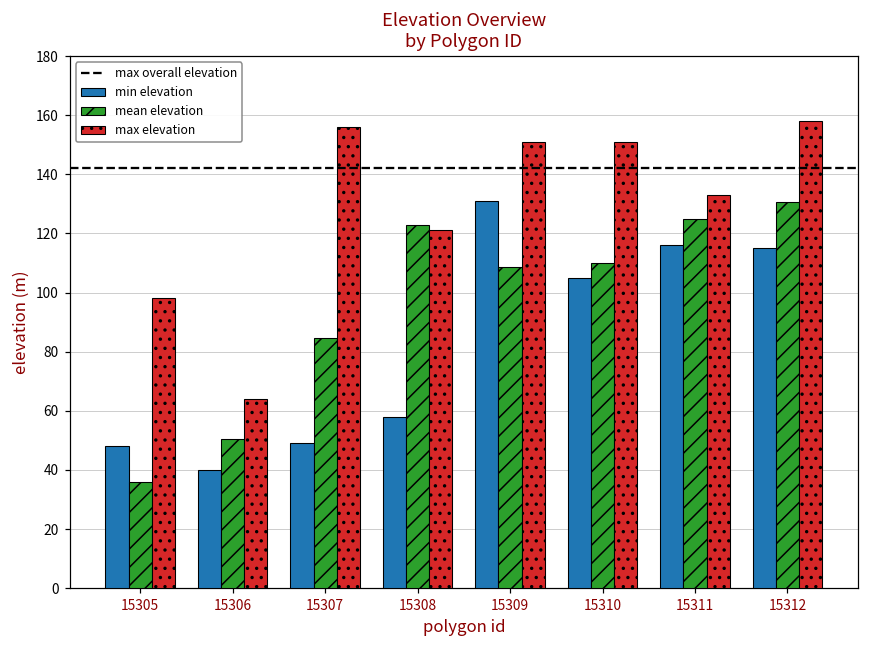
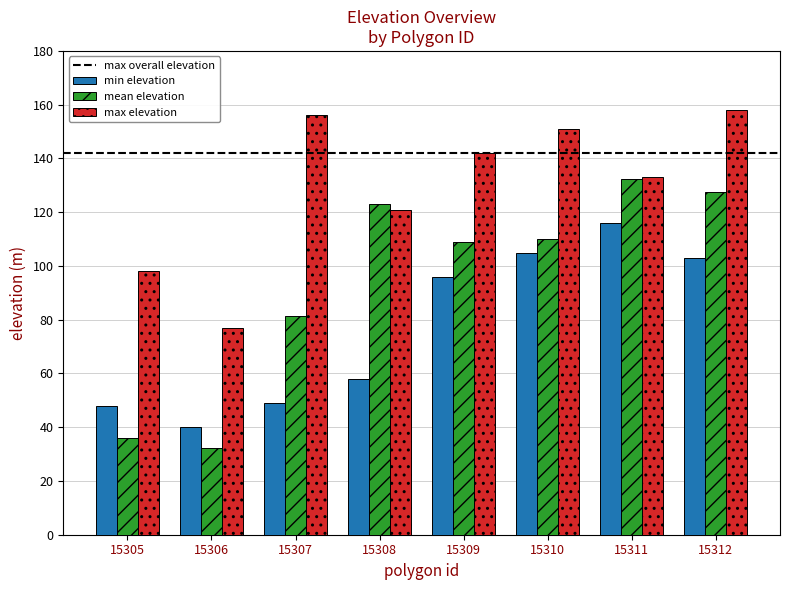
  {
    "min elevation": {
      "15305": 48,
      "15306": 40,
      "15307": 49,
      "15308": 58,
-     "15309": 131,
+     "15309": 96,
      "15310": 105,
      "15311": 116,
-     "15312": 115
+     "15312": 103
    },
    "mean elevation": {
      "15305": 36,
-     "15306": 50,
-     "15307": 85,
+     "15306": 32,
+     "15307": 81,
      "15308": 123,
      "15309": 109,
      "15310": 110,
-     "15311": 125,
-     "15312": 131
+     "15311": 132,
+     "15312": 128
    },
    "max elevation": {
      "15305": 98,
-     "15306": 64,
+     "15306": 77,
      "15307": 156,
      "15308": 121,
-     "15309": 151,
+     "15309": 142,
      "15310": 151,
      "15311": 133,
      "15312": 158
    }
  }
